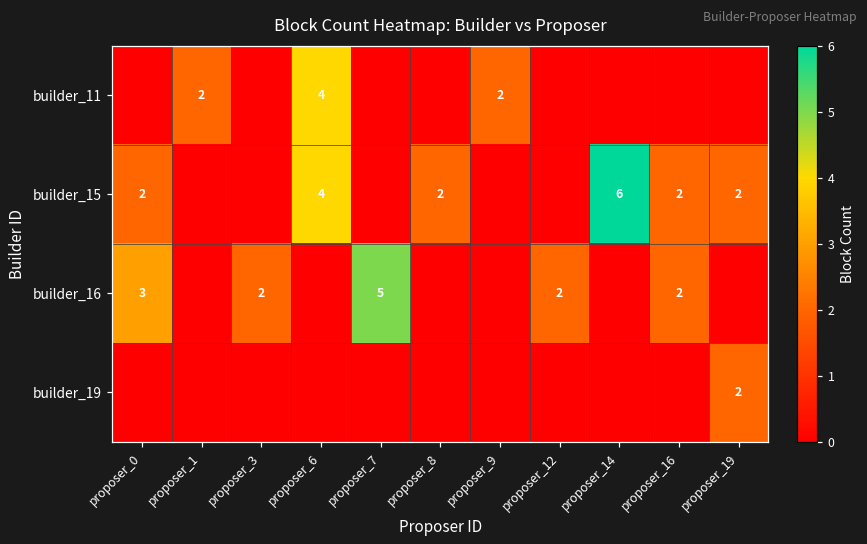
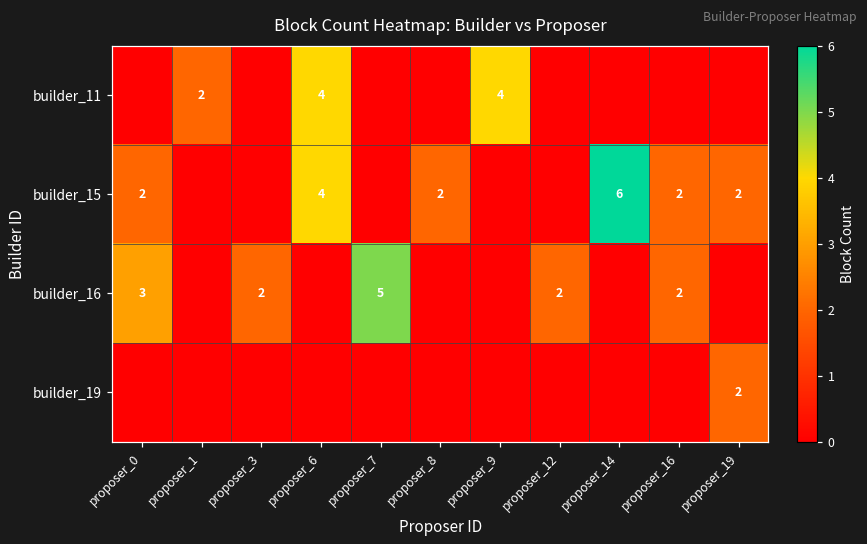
  {
    "builder_11": {
      "proposer_1": 2,
      "proposer_6": 4,
-     "proposer_9": 2
+     "proposer_9": 4
    },
    "builder_15": {
      "proposer_0": 2,
      "proposer_6": 4,
      "proposer_8": 2,
      "proposer_14": 6,
      "proposer_16": 2,
      "proposer_19": 2
    },
    "builder_16": {
      "proposer_0": 3,
      "proposer_3": 2,
      "proposer_7": 5,
      "proposer_12": 2,
      "proposer_16": 2
    },
    "builder_19": {
      "proposer_19": 2
    }
  }
